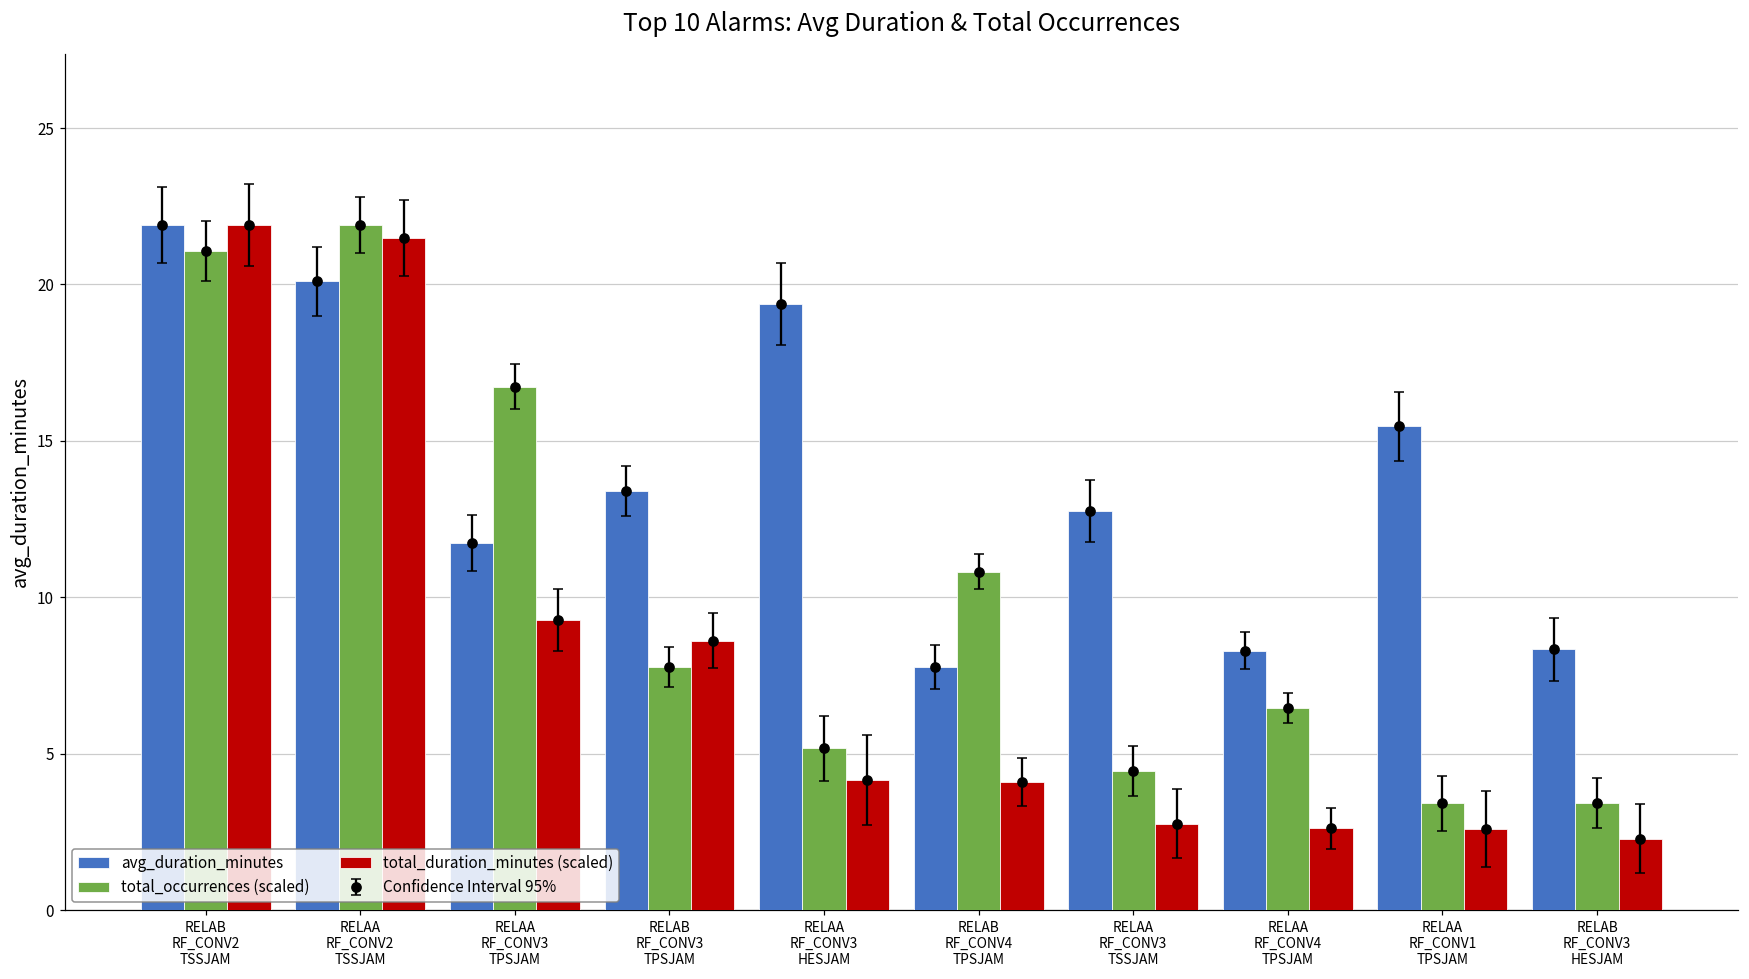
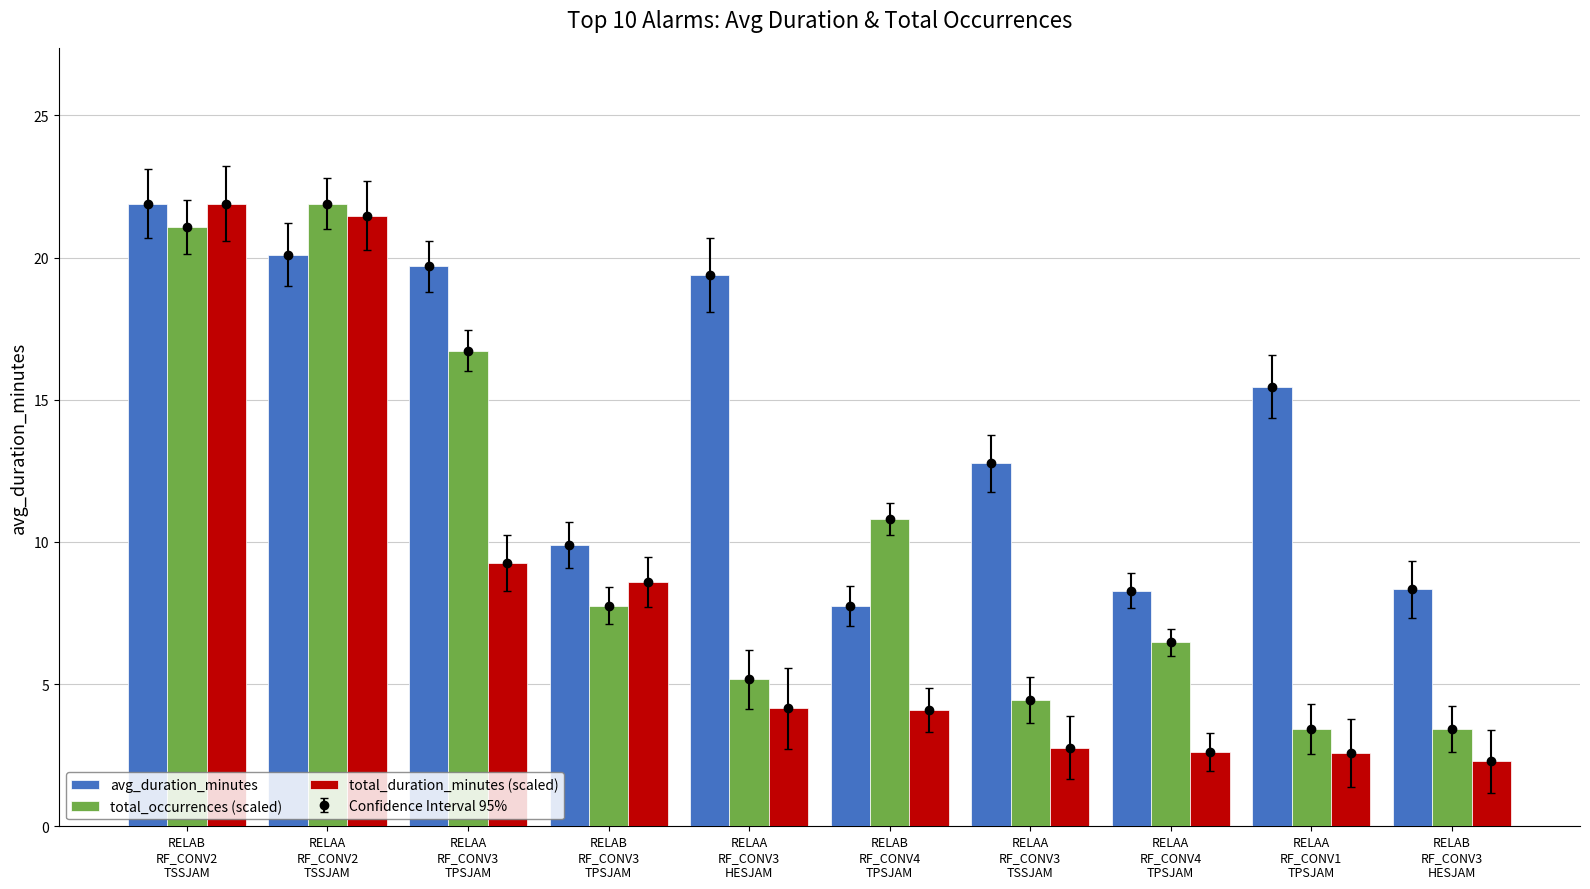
  {
    "avg_duration_minutes": {
      "RELAB RF_CONV2 TSSJAM": 21.9,
      "RELAA RF_CONV2 TSSJAM": 20.1,
-     "RELAA RF_CONV3 TPSJAM": 11.7,
-     "RELAB RF_CONV3 TPSJAM": 13.4,
+     "RELAA RF_CONV3 TPSJAM": 19.7,
+     "RELAB RF_CONV3 TPSJAM": 9.9,
      "RELAA RF_CONV3 HESJAM": 19.4,
      "RELAB RF_CONV4 TPSJAM": 7.8,
      "RELAA RF_CONV3 TSSJAM": 12.8,
      "RELAA RF_CONV4 TPSJAM": 8.3,
      "RELAA RF_CONV1 TPSJAM": 15.5,
      "RELAB RF_CONV3 HESJAM": 8.3
    },
    "total_occurrences (scaled)": {
      "RELAB RF_CONV2 TSSJAM": 21.1,
      "RELAA RF_CONV2 TSSJAM": 21.9,
      "RELAA RF_CONV3 TPSJAM": 16.7,
      "RELAB RF_CONV3 TPSJAM": 7.8,
      "RELAA RF_CONV3 HESJAM": 5.2,
      "RELAB RF_CONV4 TPSJAM": 10.8,
      "RELAA RF_CONV3 TSSJAM": 4.4,
      "RELAA RF_CONV4 TPSJAM": 6.5,
      "RELAA RF_CONV1 TPSJAM": 3.4,
      "RELAB RF_CONV3 HESJAM": 3.4
    },
    "total_duration_minutes (scaled)": {
      "RELAB RF_CONV2 TSSJAM": 21.9,
      "RELAA RF_CONV2 TSSJAM": 21.5,
      "RELAA RF_CONV3 TPSJAM": 9.3,
      "RELAB RF_CONV3 TPSJAM": 8.6,
      "RELAA RF_CONV3 HESJAM": 4.1,
      "RELAB RF_CONV4 TPSJAM": 4.1,
      "RELAA RF_CONV3 TSSJAM": 2.8,
      "RELAA RF_CONV4 TPSJAM": 2.6,
      "RELAA RF_CONV1 TPSJAM": 2.6,
      "RELAB RF_CONV3 HESJAM": 2.3
    }
  }
